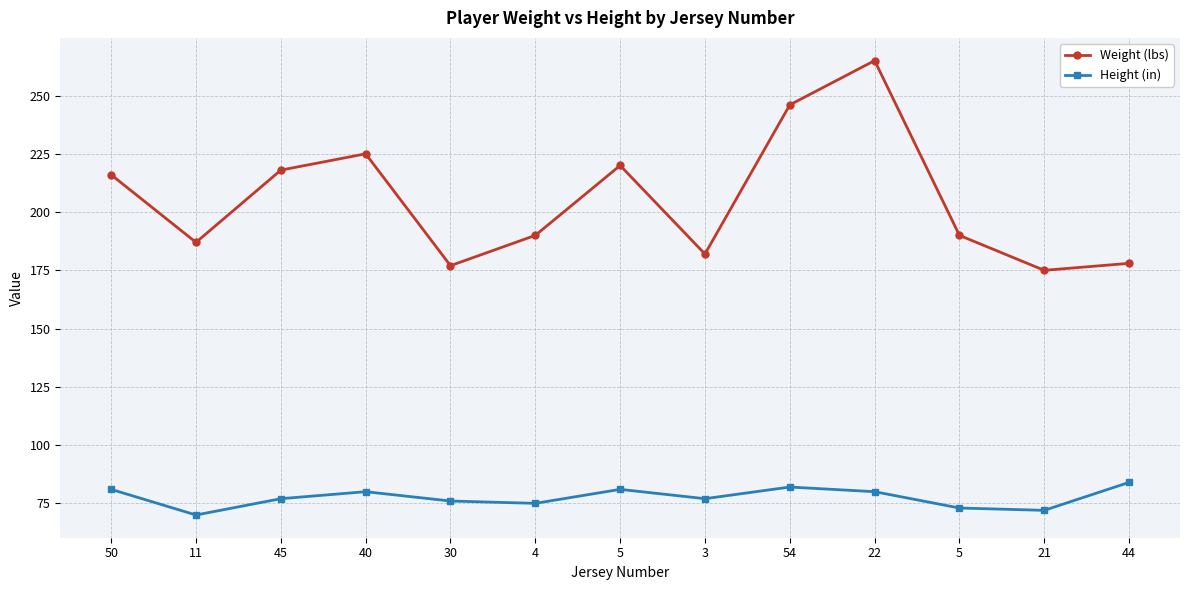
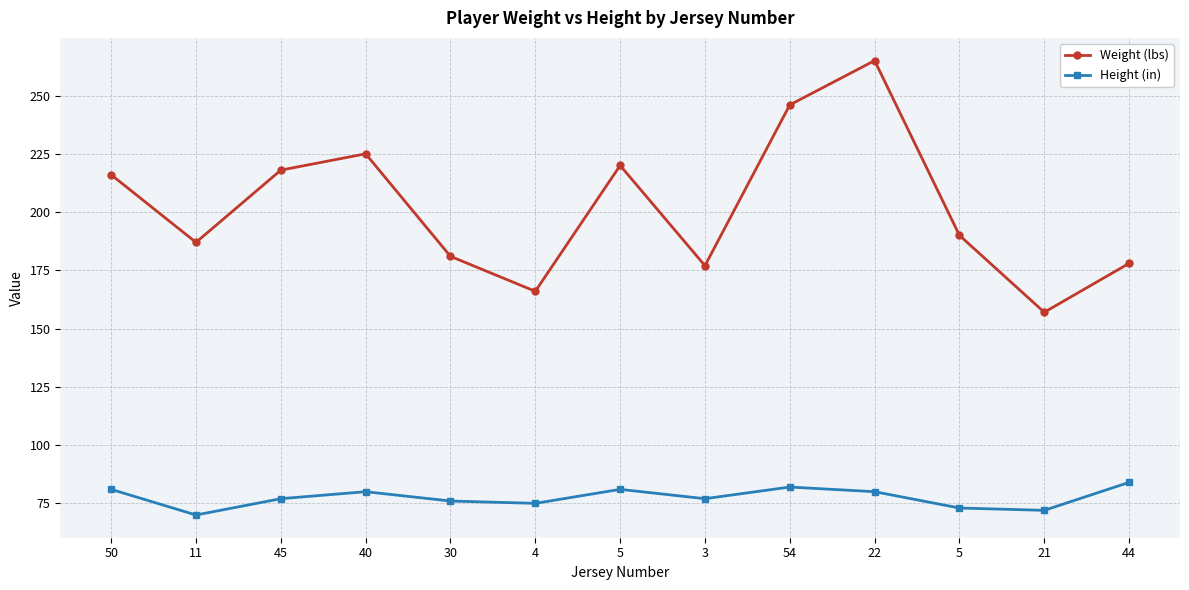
  {
    "Weight (lbs)": {
      "50": 216,
      "11": 187,
      "45": 218,
      "40": 225,
-     "30": 177,
-     "4": 190,
-     "3": 182,
+     "30": 181,
+     "4": 166,
+     "3": 177,
      "54": 246,
      "22": 265,
-     "21": 175,
+     "21": 157,
      "44": 178
    },
    "Height (in)": {
      "50": 81,
      "11": 70,
      "45": 77,
      "40": 80,
      "30": 76,
      "4": 75,
      "3": 77,
      "54": 82,
      "22": 80,
      "21": 72,
      "44": 84
    }
  }
